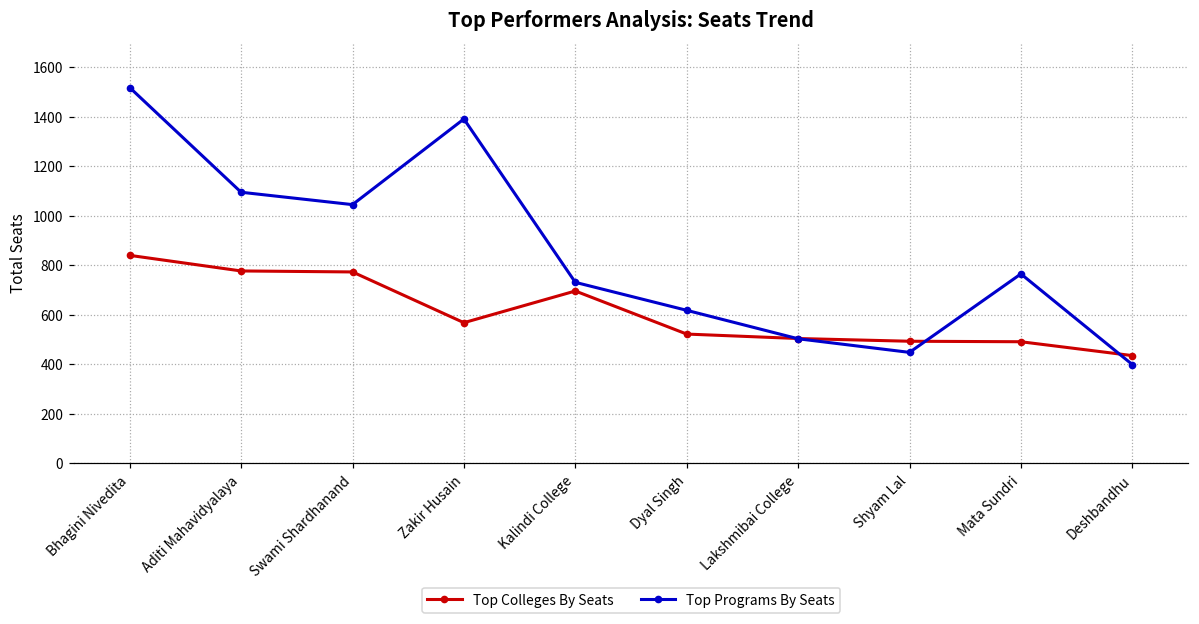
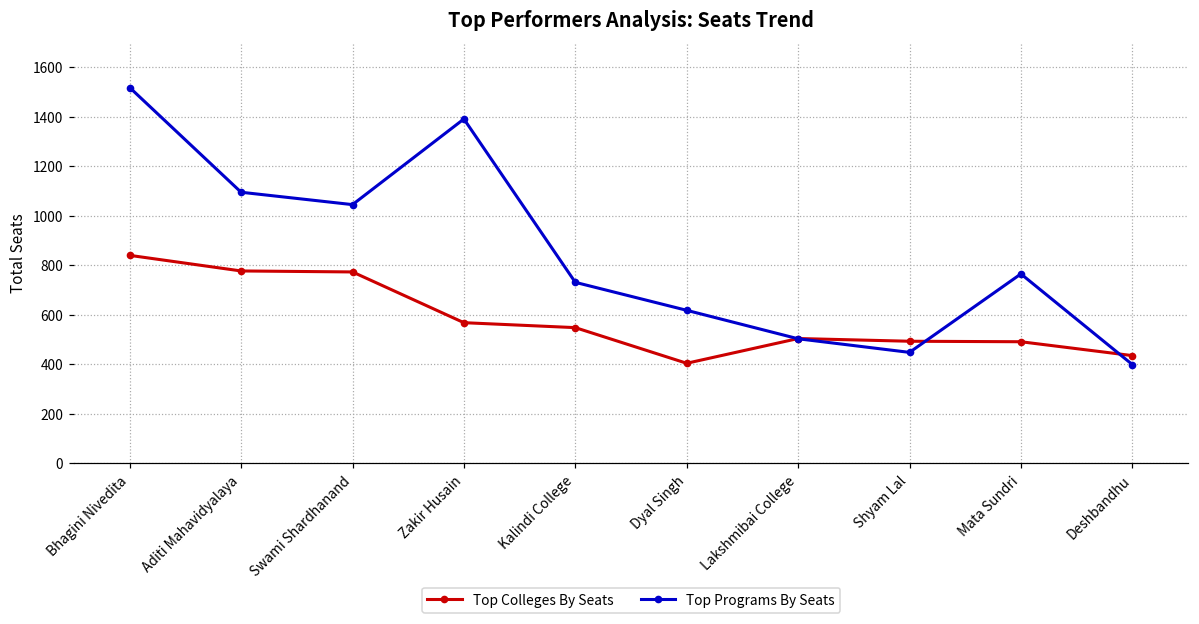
  {
    "Top Colleges By Seats": {
      "Bhagini Nivedita": 840,
      "Aditi Mahavidyalaya": 780,
      "Swami Shardhanand": 770,
      "Zakir Husain": 570,
-     "Kalindi College": 700,
-     "Dyal Singh": 520,
+     "Kalindi College": 550,
+     "Dyal Singh": 400,
      "Shyam Lal": 490,
      "Mata Sundri": 490,
      "Deshbandhu": 430
    },
    "Top Programs By Seats": {
      "Bhagini Nivedita": 1520,
      "Aditi Mahavidyalaya": 1090,
      "Swami Shardhanand": 1040,
      "Zakir Husain": 1390,
      "Kalindi College": 730,
      "Dyal Singh": 620,
      "Shyam Lal": 450,
      "Mata Sundri": 760,
      "Deshbandhu": 400
    }
  }
